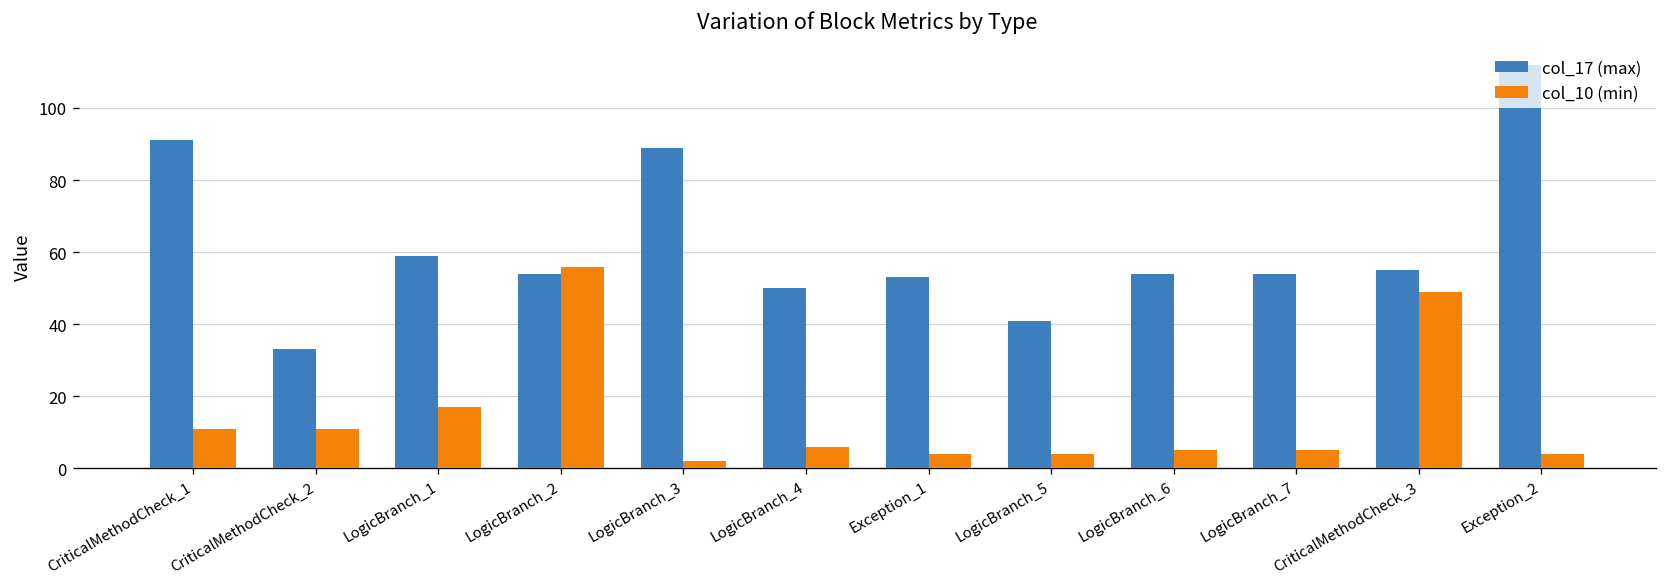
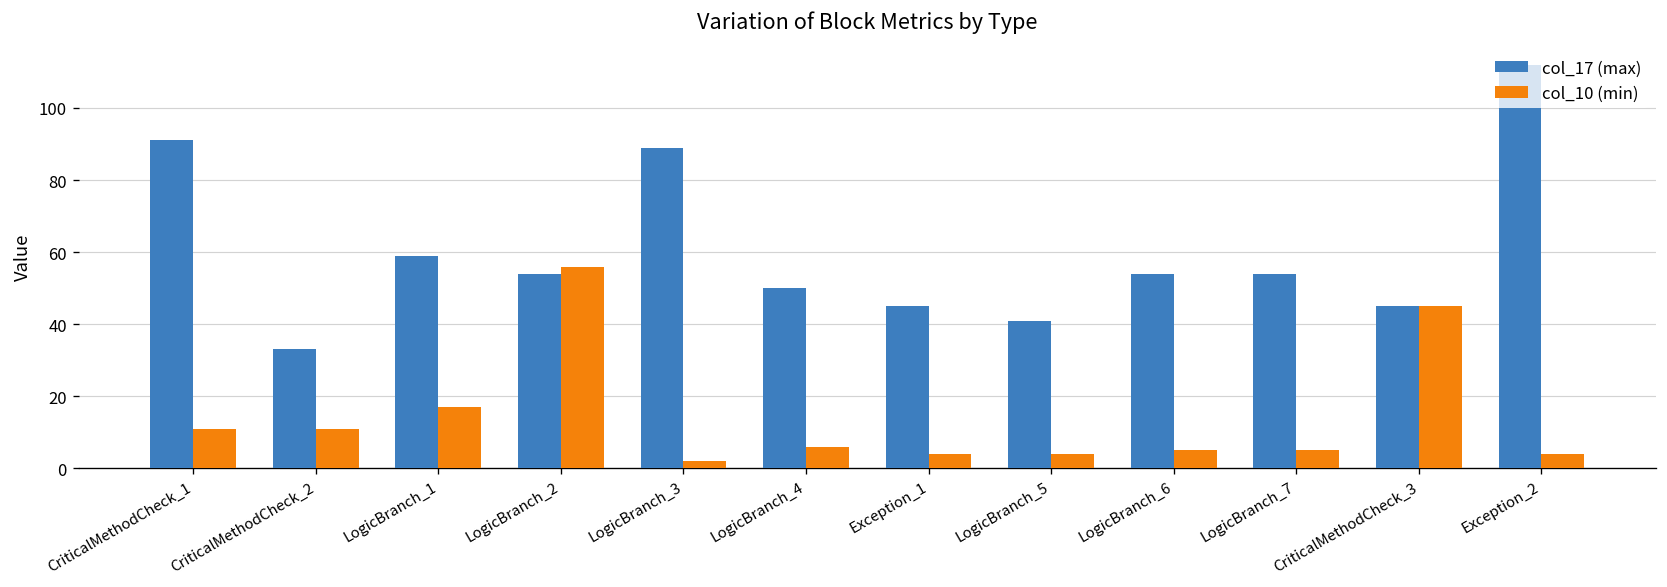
  {
    "col_17 (max)": {
      "CriticalMethodCheck_1": 91,
      "CriticalMethodCheck_2": 33,
      "LogicBranch_1": 59,
      "LogicBranch_2": 54,
      "LogicBranch_3": 89,
      "LogicBranch_4": 50,
-     "Exception_1": 53,
+     "Exception_1": 45,
      "LogicBranch_5": 41,
      "LogicBranch_6": 54,
      "LogicBranch_7": 54,
-     "CriticalMethodCheck_3": 55
+     "CriticalMethodCheck_3": 45
    },
    "col_10 (min)": {
      "CriticalMethodCheck_1": 11,
      "CriticalMethodCheck_2": 11,
      "LogicBranch_1": 17,
      "LogicBranch_2": 56,
      "LogicBranch_3": 2,
      "LogicBranch_4": 6,
      "Exception_1": 4,
      "LogicBranch_5": 4,
      "LogicBranch_6": 5,
      "LogicBranch_7": 5,
-     "CriticalMethodCheck_3": 49,
+     "CriticalMethodCheck_3": 45,
      "Exception_2": 4
    }
  }
